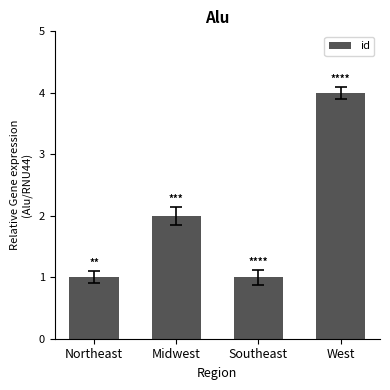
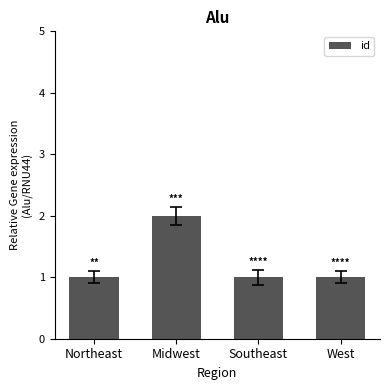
  {
    "id": {
      "Northeast": 1,
      "Midwest": 2,
      "Southeast": 1,
-     "West": 4
+     "West": 1
    }
  }
